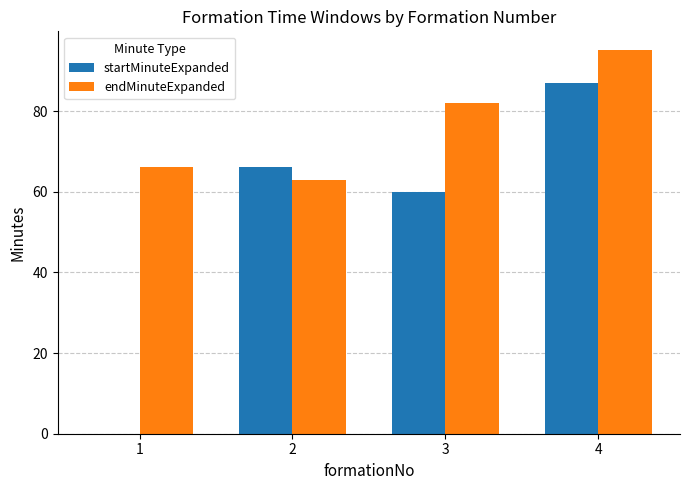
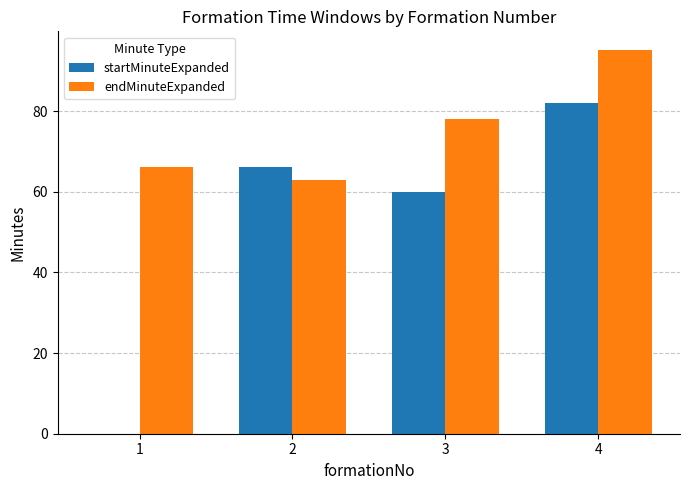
  {
    "startMinuteExpanded": {
      "1": 0,
      "2": 66,
      "3": 60,
-     "4": 87
+     "4": 82
    },
    "endMinuteExpanded": {
      "1": 66,
      "2": 63,
-     "3": 82,
+     "3": 78,
      "4": 95
    }
  }
